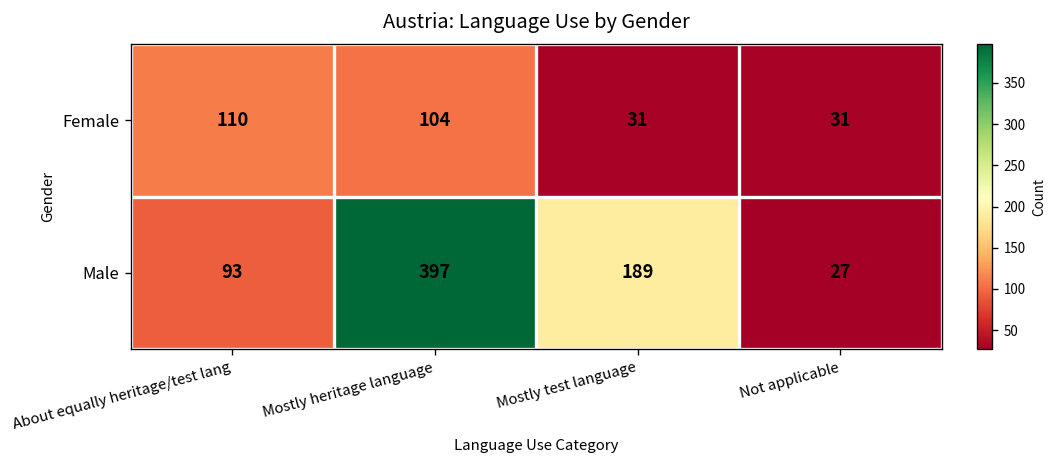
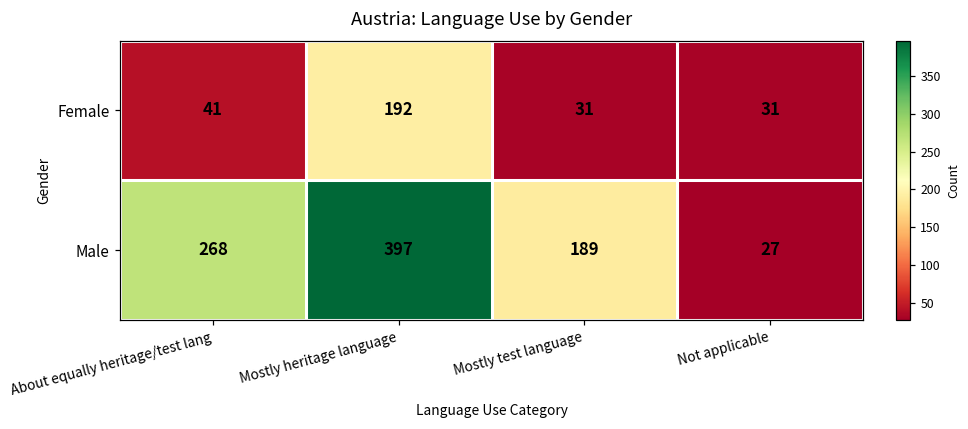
  {
    "Female": {
-     "About equally heritage/test lang": 110,
-     "Mostly heritage language": 104,
+     "About equally heritage/test lang": 41,
+     "Mostly heritage language": 192,
      "Mostly test language": 31,
      "Not applicable": 31
    },
    "Male": {
-     "About equally heritage/test lang": 93,
+     "About equally heritage/test lang": 268,
      "Mostly heritage language": 397,
      "Mostly test language": 189,
      "Not applicable": 27
    }
  }
